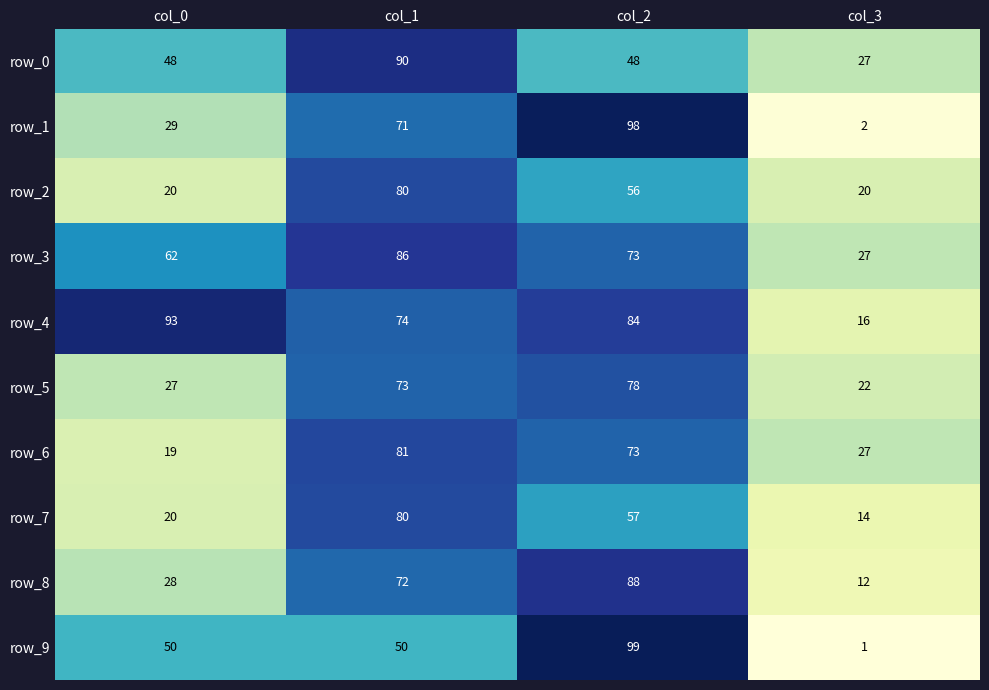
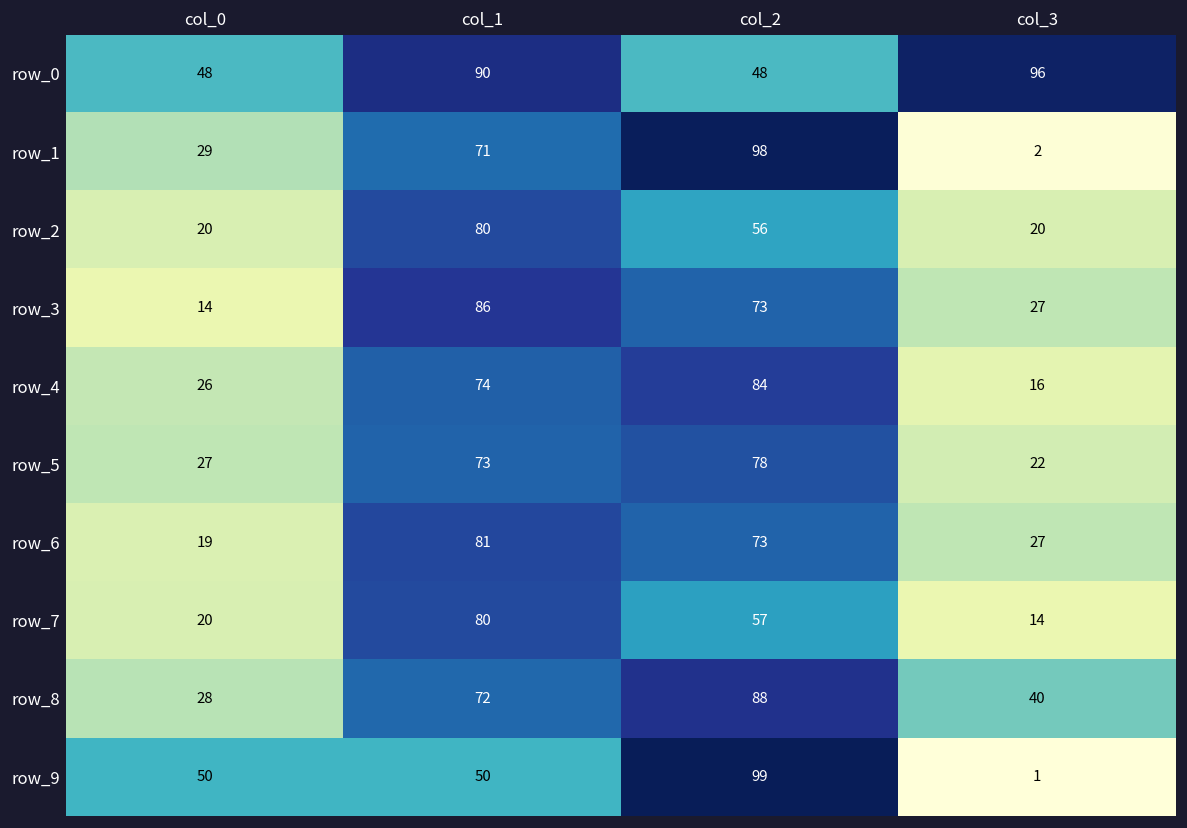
  {
    "row_0": {
      "col_0": 48,
      "col_1": 90,
      "col_2": 48,
-     "col_3": 27
+     "col_3": 96
    },
    "row_1": {
      "col_0": 29,
      "col_1": 71,
      "col_2": 98,
      "col_3": 2
    },
    "row_2": {
      "col_0": 20,
      "col_1": 80,
      "col_2": 56,
      "col_3": 20
    },
    "row_3": {
-     "col_0": 62,
+     "col_0": 14,
      "col_1": 86,
      "col_2": 73,
      "col_3": 27
    },
    "row_4": {
-     "col_0": 93,
+     "col_0": 26,
      "col_1": 74,
      "col_2": 84,
      "col_3": 16
    },
    "row_5": {
      "col_0": 27,
      "col_1": 73,
      "col_2": 78,
      "col_3": 22
    },
    "row_6": {
      "col_0": 19,
      "col_1": 81,
      "col_2": 73,
      "col_3": 27
    },
    "row_7": {
      "col_0": 20,
      "col_1": 80,
      "col_2": 57,
      "col_3": 14
    },
    "row_8": {
      "col_0": 28,
      "col_1": 72,
      "col_2": 88,
-     "col_3": 12
+     "col_3": 40
    },
    "row_9": {
      "col_0": 50,
      "col_1": 50,
      "col_2": 99,
      "col_3": 1
    }
  }
